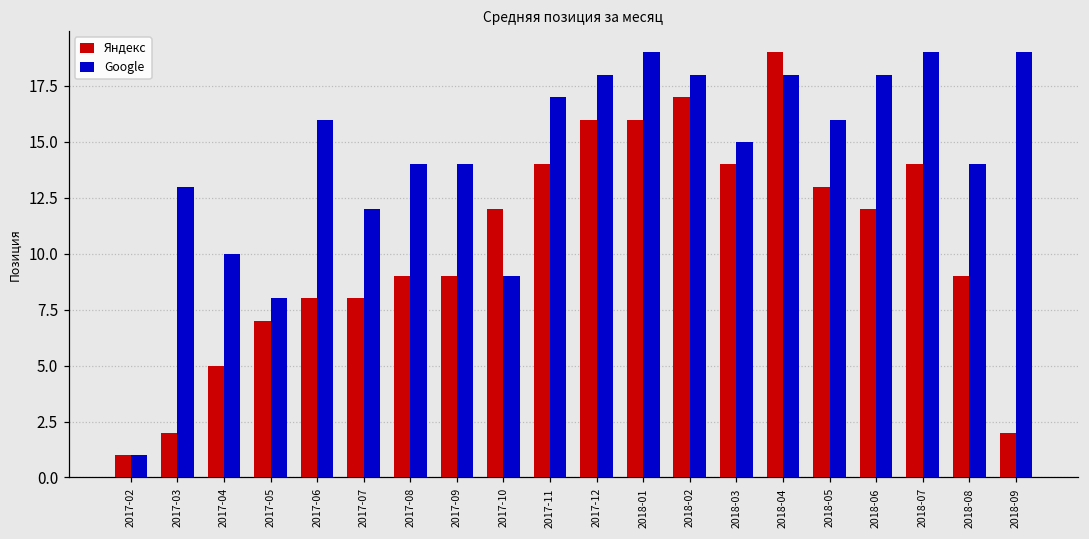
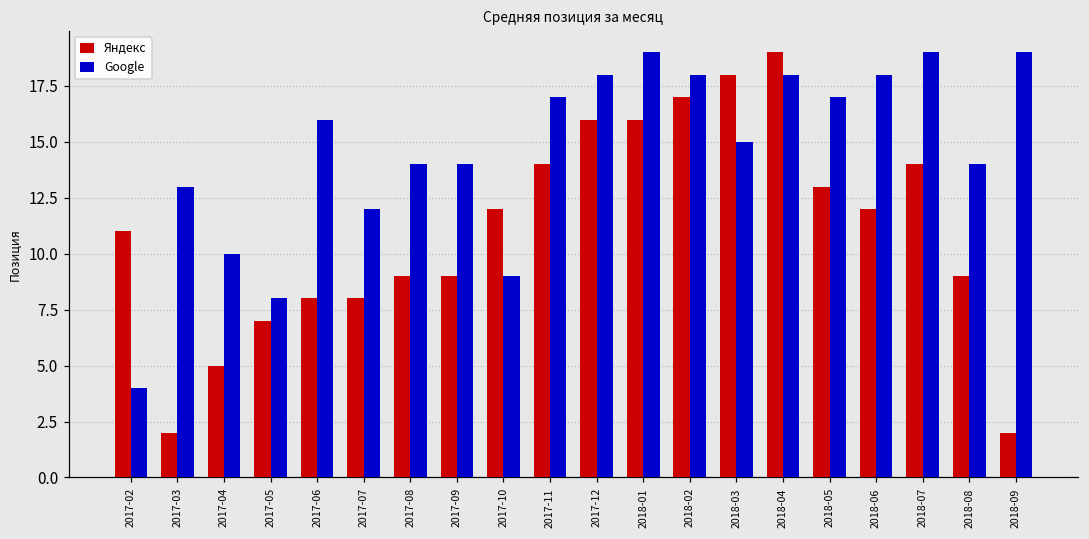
  {
    "Яндекс": {
-     "2017-02": 1,
+     "2017-02": 11,
      "2017-03": 2,
      "2017-04": 5,
      "2017-05": 7,
      "2017-06": 8,
      "2017-07": 8,
      "2017-08": 9,
      "2017-09": 9,
      "2017-10": 12,
      "2017-11": 14,
      "2017-12": 16,
      "2018-01": 16,
      "2018-02": 17,
-     "2018-03": 14,
+     "2018-03": 18,
      "2018-04": 19,
      "2018-05": 13,
      "2018-06": 12,
      "2018-07": 14,
      "2018-08": 9,
      "2018-09": 2
    },
    "Google": {
-     "2017-02": 1,
+     "2017-02": 4,
      "2017-03": 13,
      "2017-04": 10,
      "2017-05": 8,
      "2017-06": 16,
      "2017-07": 12,
      "2017-08": 14,
      "2017-09": 14,
      "2017-10": 9,
      "2017-11": 17,
      "2017-12": 18,
      "2018-01": 19,
      "2018-02": 18,
      "2018-03": 15,
      "2018-04": 18,
-     "2018-05": 16,
+     "2018-05": 17,
      "2018-06": 18,
      "2018-07": 19,
      "2018-08": 14,
      "2018-09": 19
    }
  }
